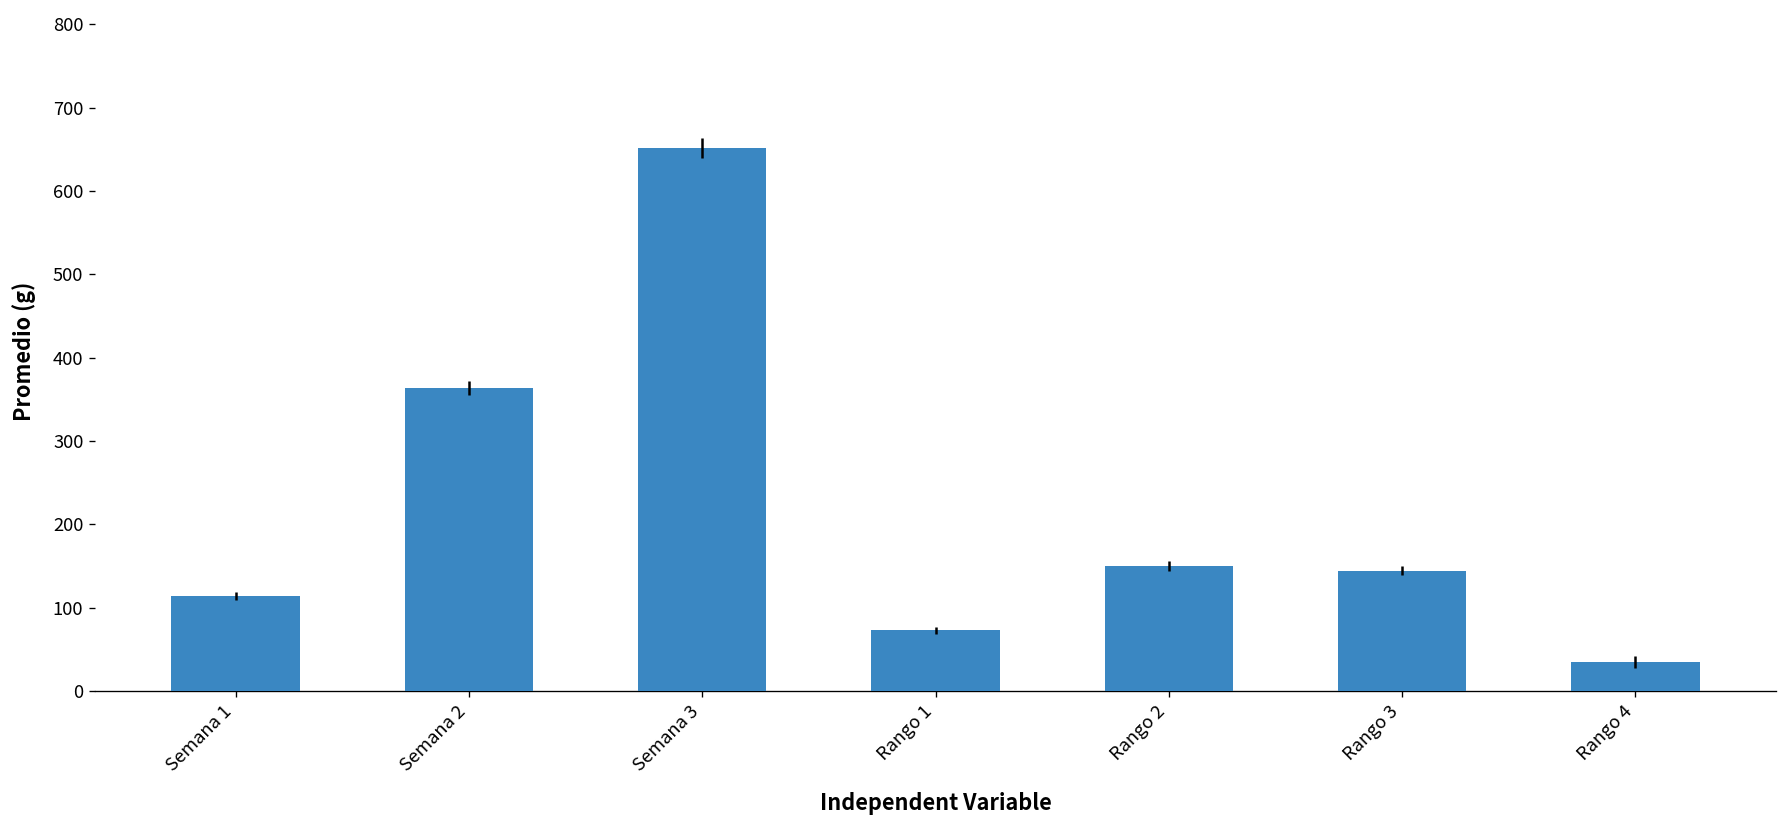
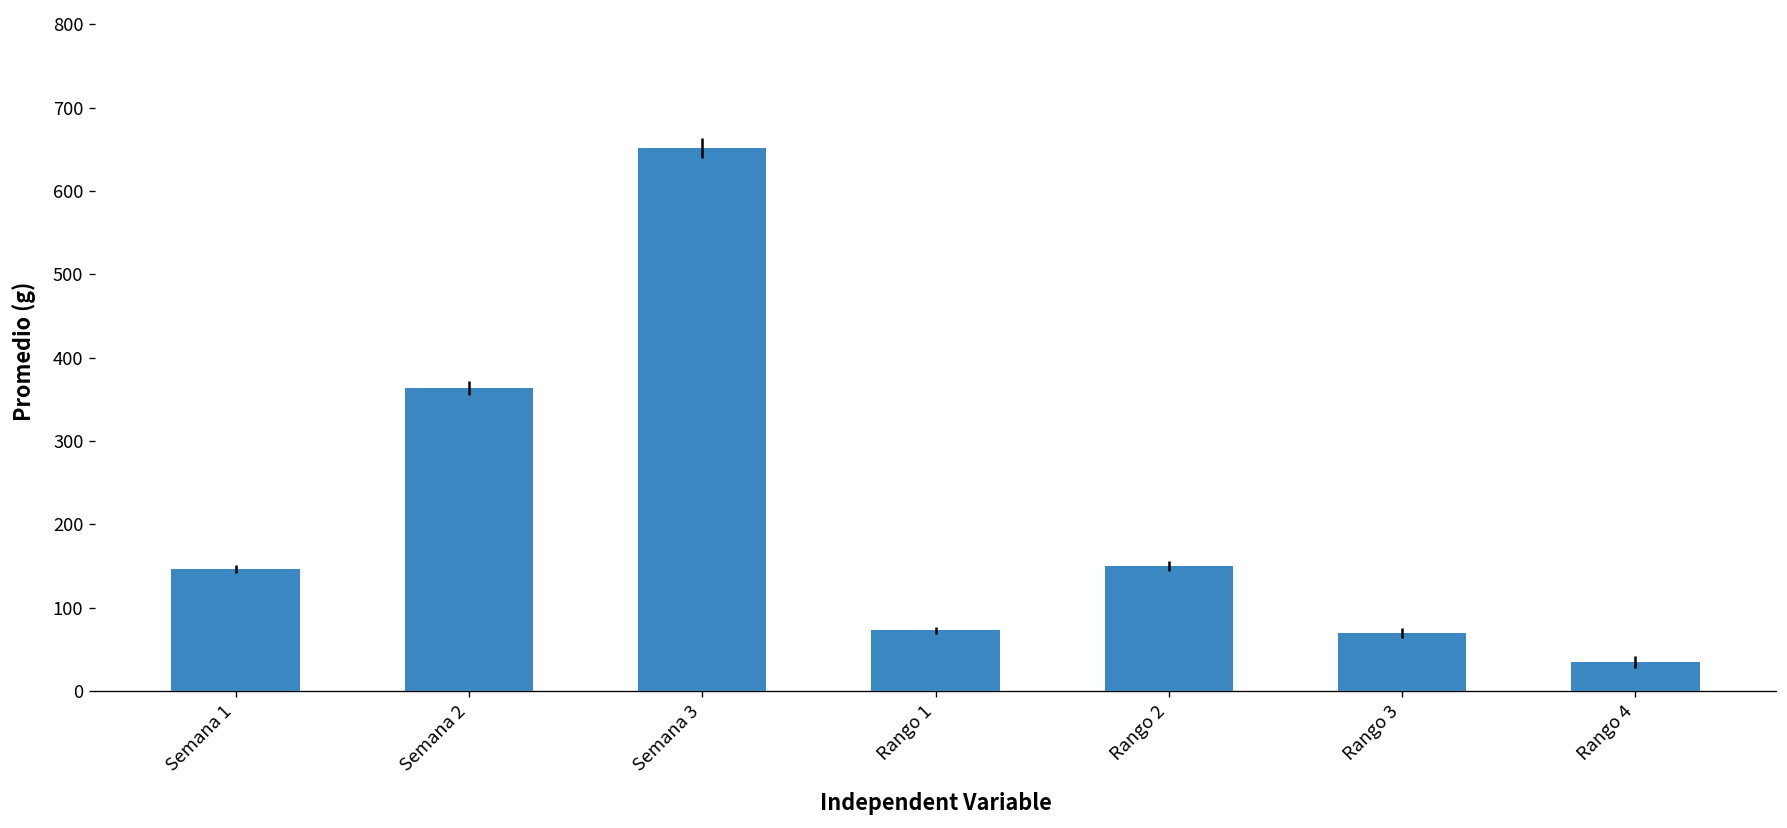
  {
-   "Semana 1": 110,
+   "Semana 1": 150,
    "Semana 2": 360,
    "Semana 3": 650,
    "Rango 1": 70,
    "Rango 2": 150,
-   "Rango 3": 140,
+   "Rango 3": 70,
    "Rango 4": 30
  }
